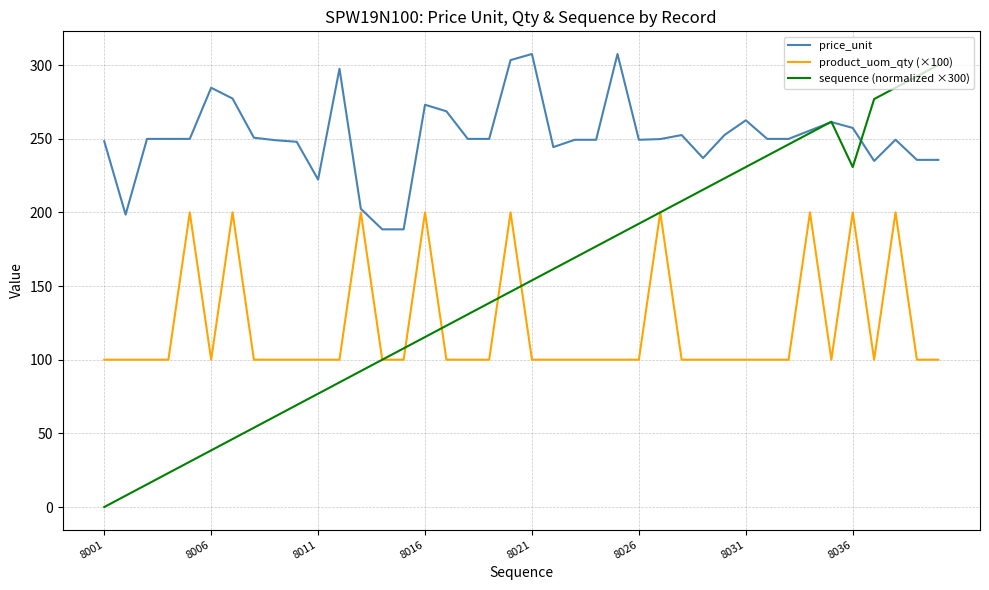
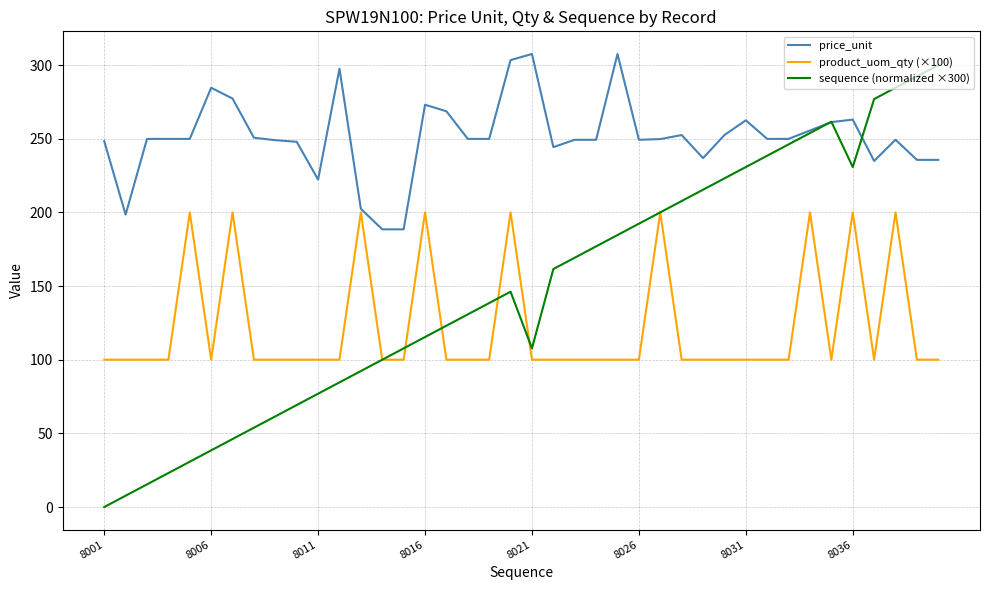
  {
    "price_unit": {
      "8001": 248,
      "8006": 285,
      "8011": 222,
      "8016": 273,
      "8021": 308,
      "8026": 249,
      "8031": 263,
-     "8036": 257
+     "8036": 263
    },
    "product_uom_qty (×100)": {
      "8001": 100,
      "8006": 100,
      "8011": 100,
      "8016": 200,
      "8021": 100,
      "8026": 100,
      "8031": 100,
      "8036": 200
    },
    "sequence (normalized ×300)": {
      "8001": 0,
      "8006": 38,
      "8011": 77,
      "8016": 115,
-     "8021": 154,
+     "8021": 108,
      "8026": 192,
      "8031": 231,
      "8036": 231
    }
  }
